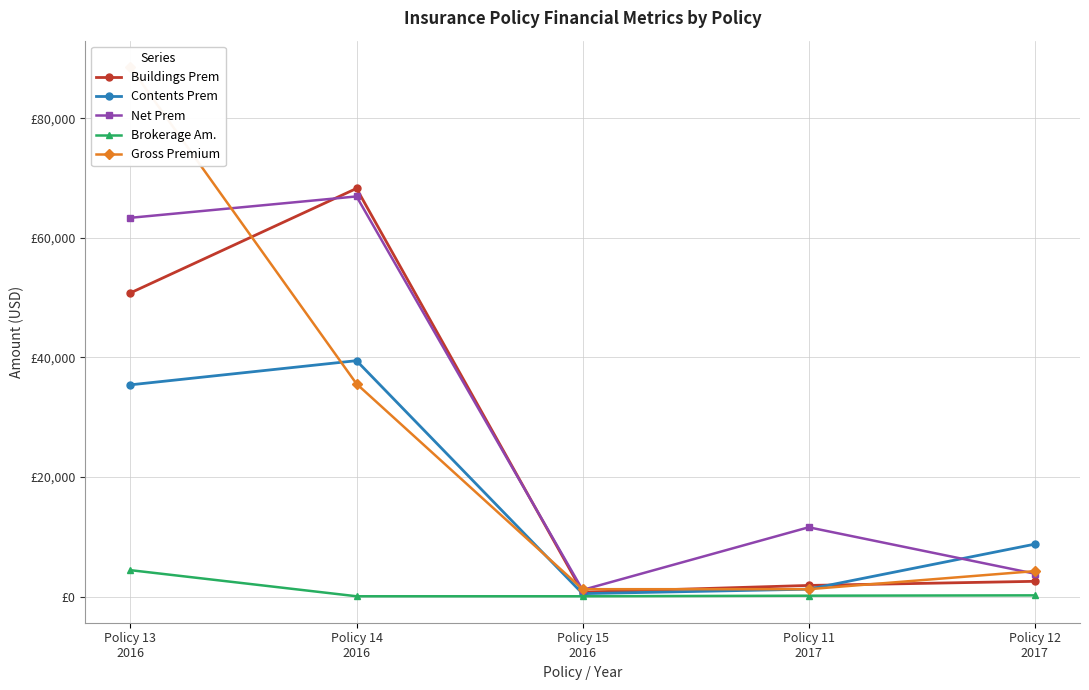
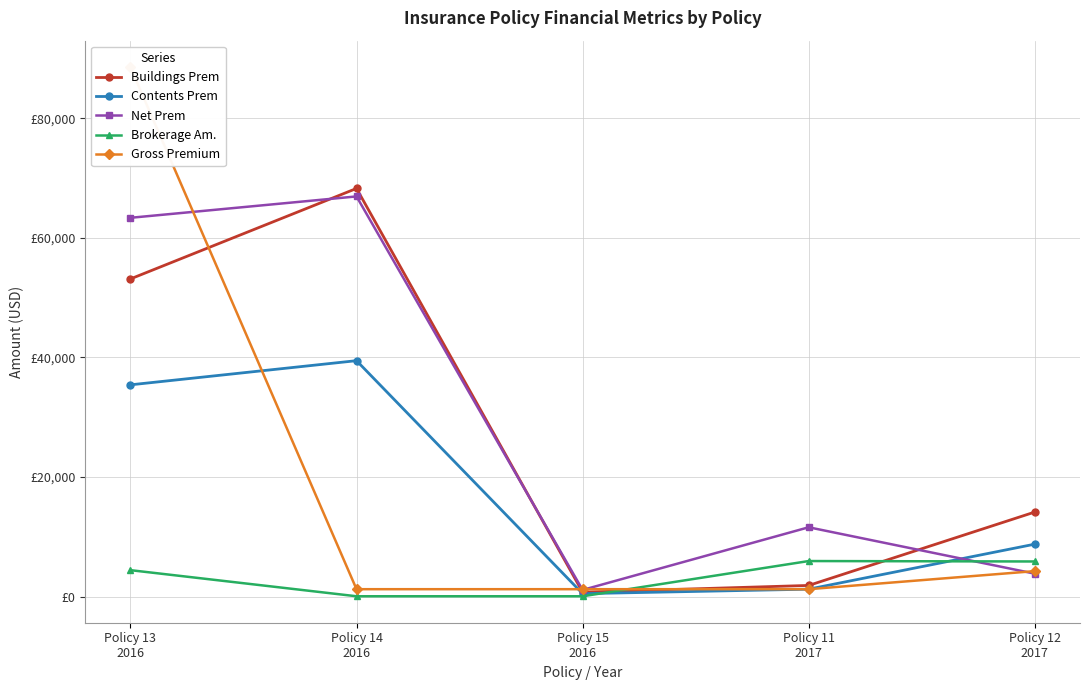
  {
    "Buildings Prem": {
-     "Policy 13 2016": "£51,000",
+     "Policy 13 2016": "£53,000",
      "Policy 14 2016": "£68,000",
      "Policy 11 2017": "£2,000",
-     "Policy 12 2017": "£3,000"
+     "Policy 12 2017": "£14,000"
    },
    "Contents Prem": {
      "Policy 13 2016": "£35,000",
      "Policy 14 2016": "£39,000",
      "Policy 12 2017": "£9,000"
    },
    "Net Prem": {
      "Policy 13 2016": "£63,000",
      "Policy 14 2016": "£67,000",
      "Policy 11 2017": "£12,000",
      "Policy 12 2017": "£4,000"
    },
    "Brokerage Am.": {
      "Policy 13 2016": "£4,000",
      "Policy 14 2016": "£0",
      "Policy 15 2016": "£0",
-     "Policy 11 2017": "£0",
-     "Policy 12 2017": "£0"
+     "Policy 11 2017": "£6,000",
+     "Policy 12 2017": "£6,000"
    },
    "Gross Premium": {
-     "Policy 14 2016": "£36,000",
+     "Policy 14 2016": "£1,000",
      "Policy 12 2017": "£4,000"
    }
  }
